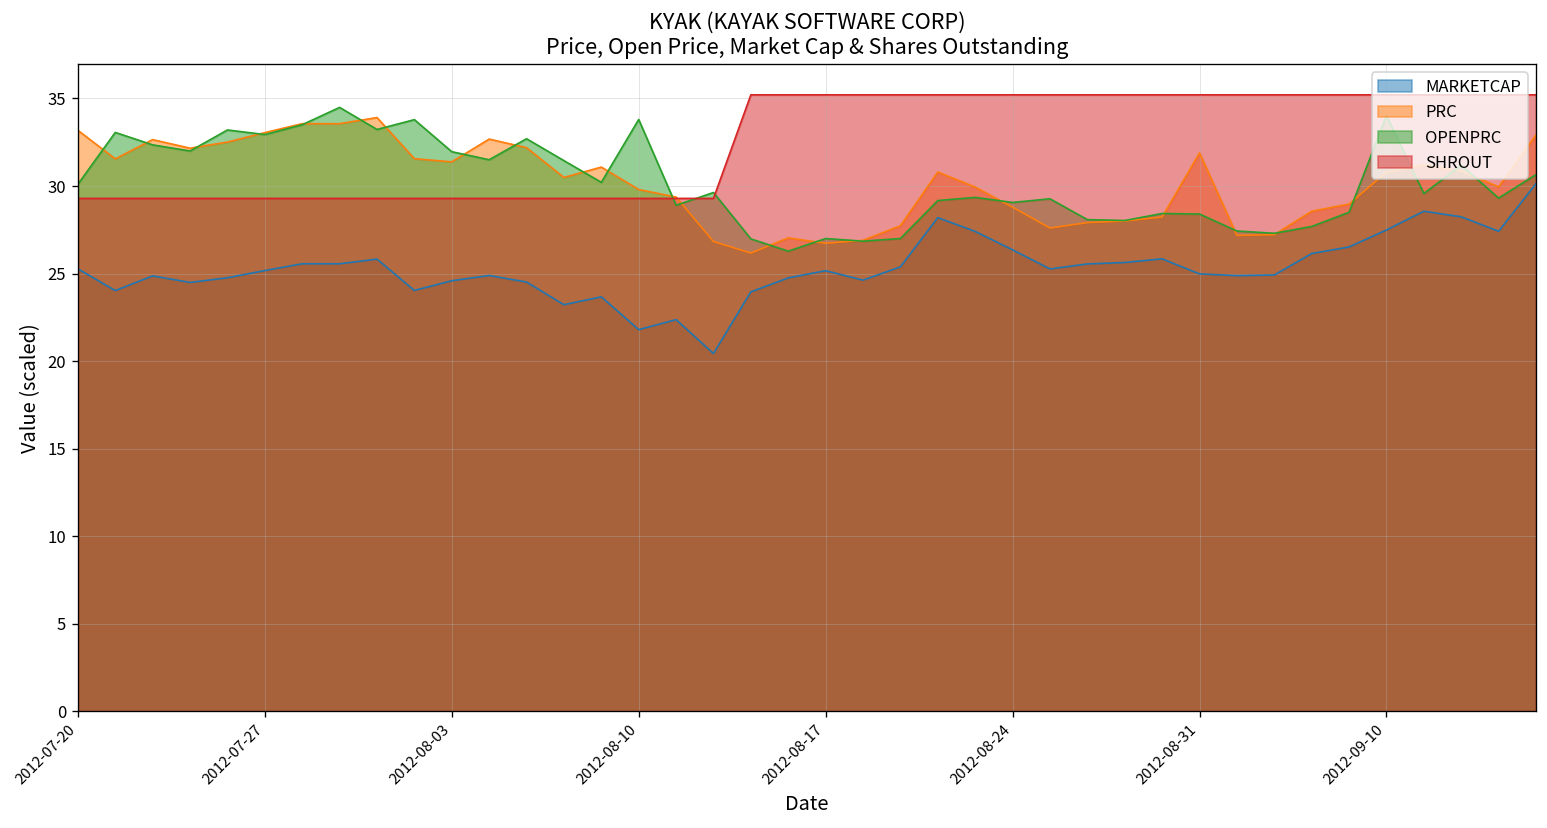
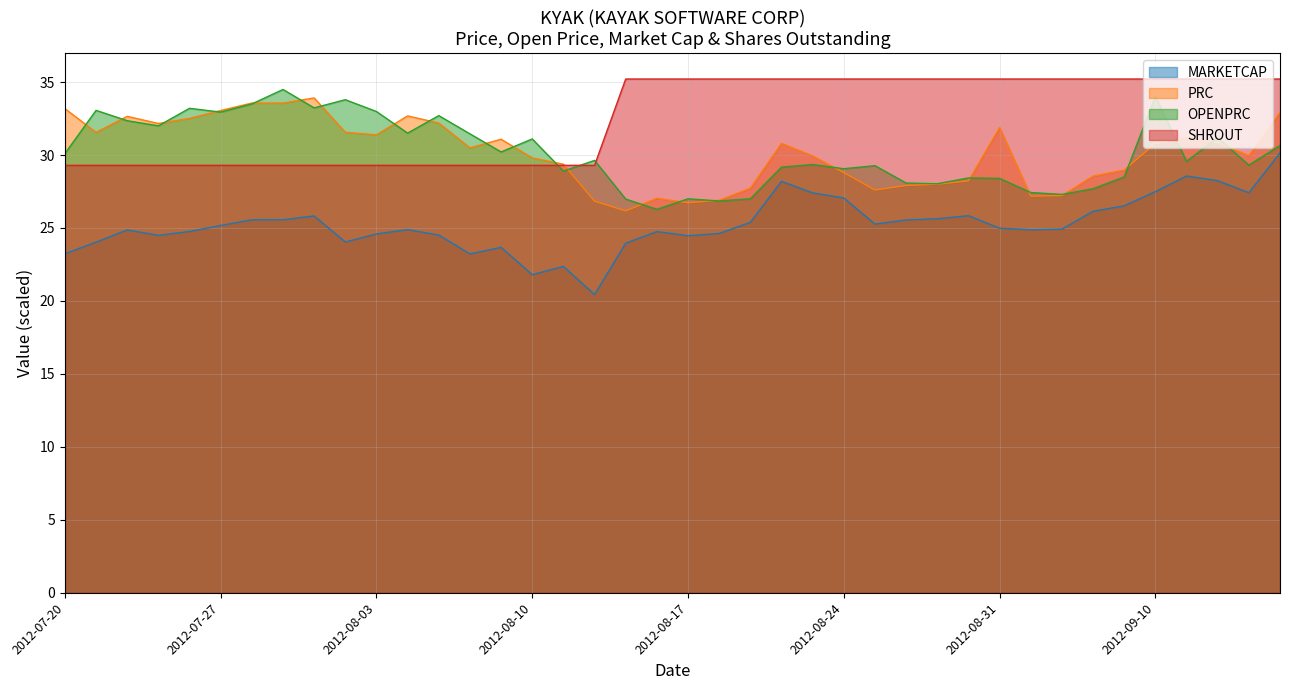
  {
    "MARKETCAP": {
-     "2012-07-20": 25.3,
+     "2012-07-20": 23.2,
      "2012-07-27": 25.2,
      "2012-08-03": 24.6,
      "2012-08-10": 21.8,
-     "2012-08-17": 25.2,
-     "2012-08-24": 26.4,
+     "2012-08-17": 24.5,
+     "2012-08-24": 27.1,
      "2012-08-31": 25.0,
      "2012-09-10": 27.5
    },
    "PRC": {
      "2012-07-20": 33.2,
      "2012-08-03": 31.4,
      "2012-08-10": 29.8,
      "2012-08-17": 26.7,
      "2012-08-24": 28.8,
      "2012-08-31": 31.9
    },
    "OPENPRC": {
      "2012-07-20": 30.1,
-     "2012-08-03": 32.0,
-     "2012-08-10": 33.8,
+     "2012-08-03": 33.0,
+     "2012-08-10": 31.1,
      "2012-08-17": 27.0,
      "2012-08-24": 29.1,
      "2012-08-31": 28.4
    },
    "SHROUT": {
      "2012-07-20": 29.3,
      "2012-07-27": 29.3,
      "2012-08-03": 29.3,
      "2012-08-10": 29.3,
      "2012-08-17": 35.2,
      "2012-08-24": 35.2,
      "2012-08-31": 35.2
    }
  }
